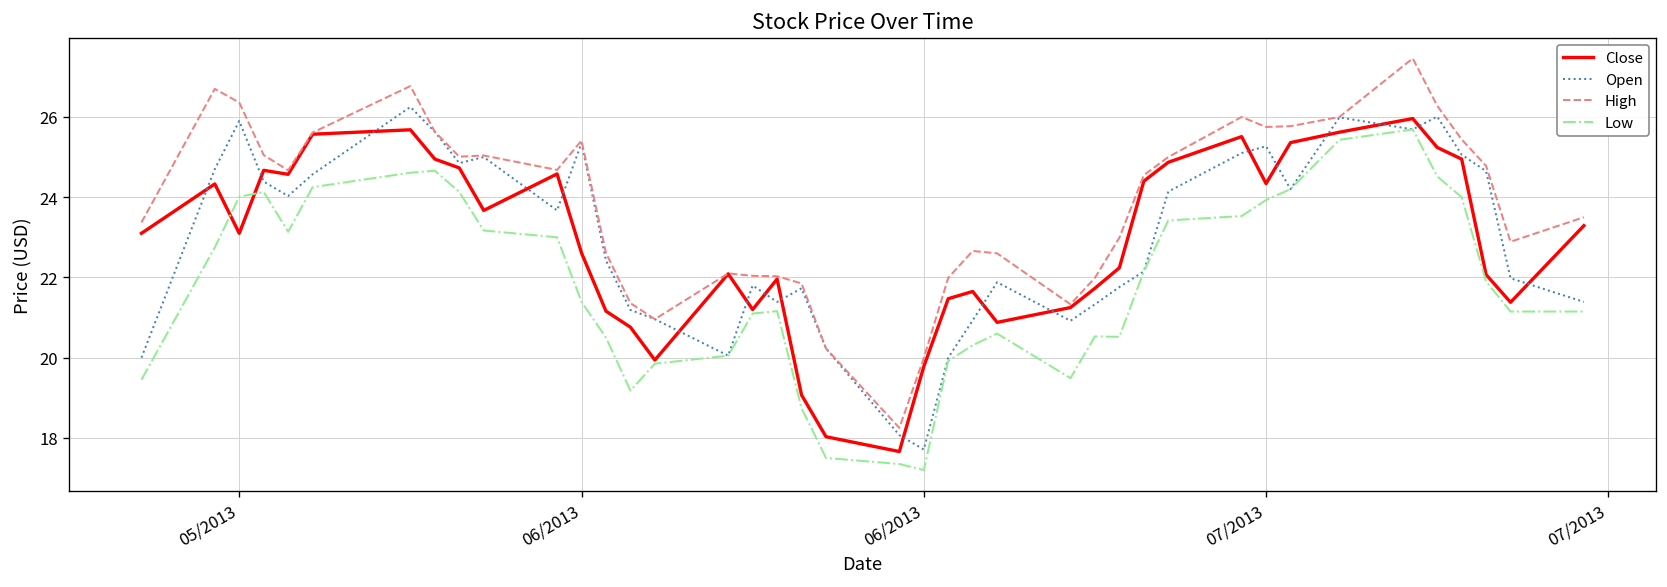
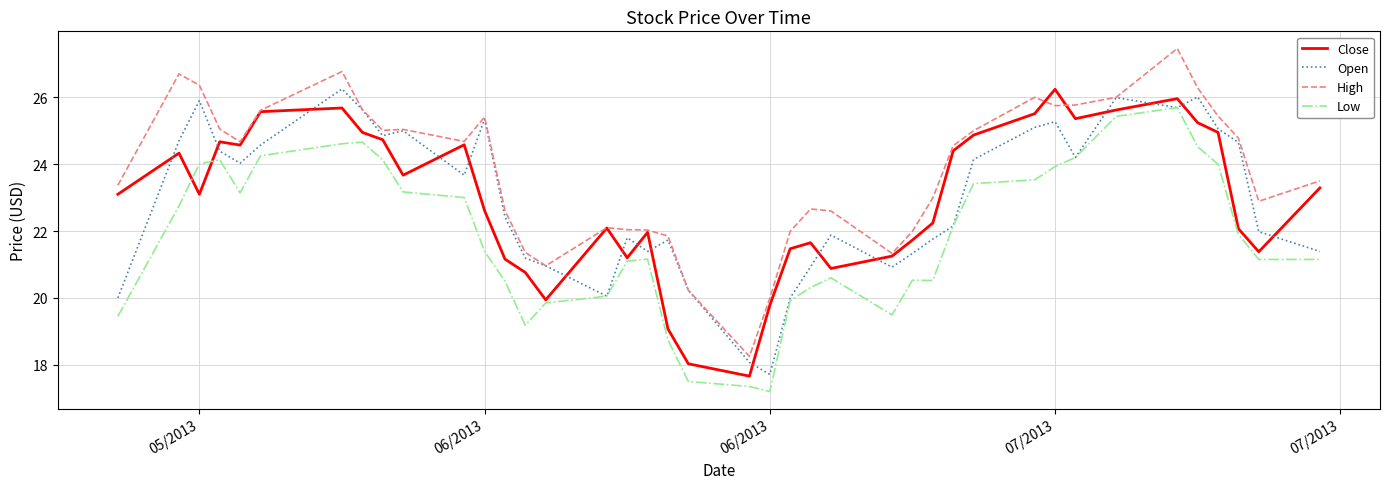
  {
    "Close": {
      "05/2013": 23.1,
-     "07/2013": 24.3
+     "07/2013": 26.2
    },
    "Open": {
      "05/2013": 25.9,
      "07/2013": 25.3
    },
    "High": {
      "05/2013": 26.4,
      "07/2013": 25.8
    },
    "Low": {
      "05/2013": 24.0,
      "07/2013": 23.9
    }
  }
